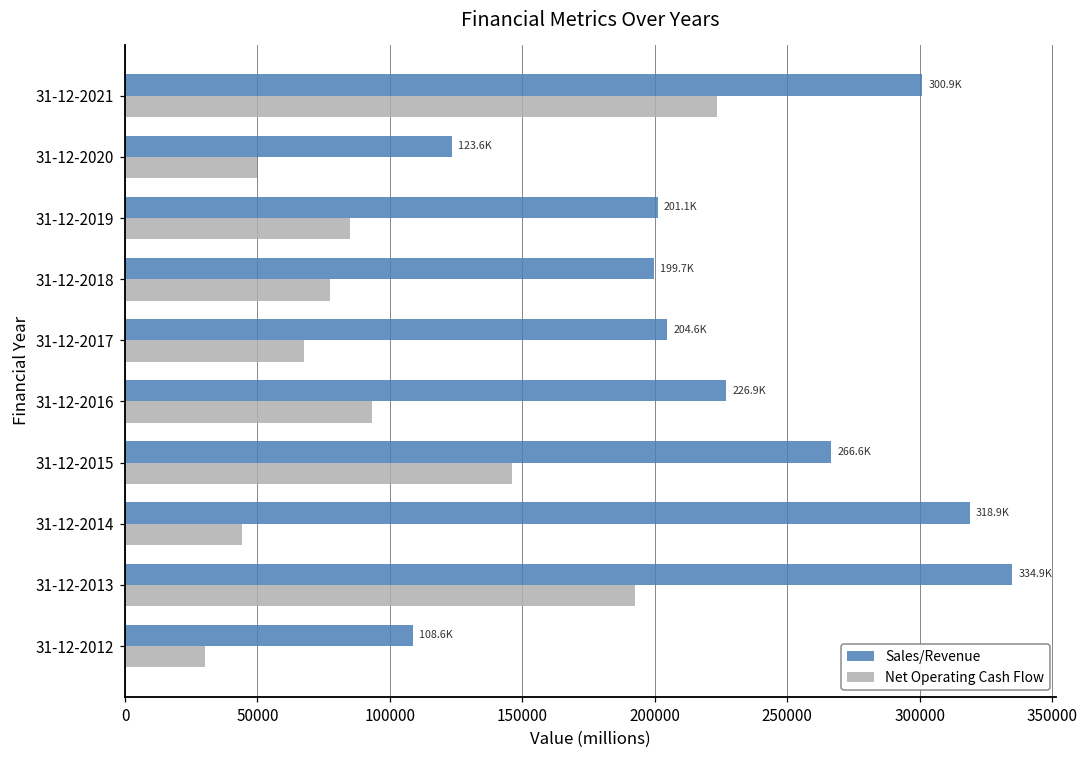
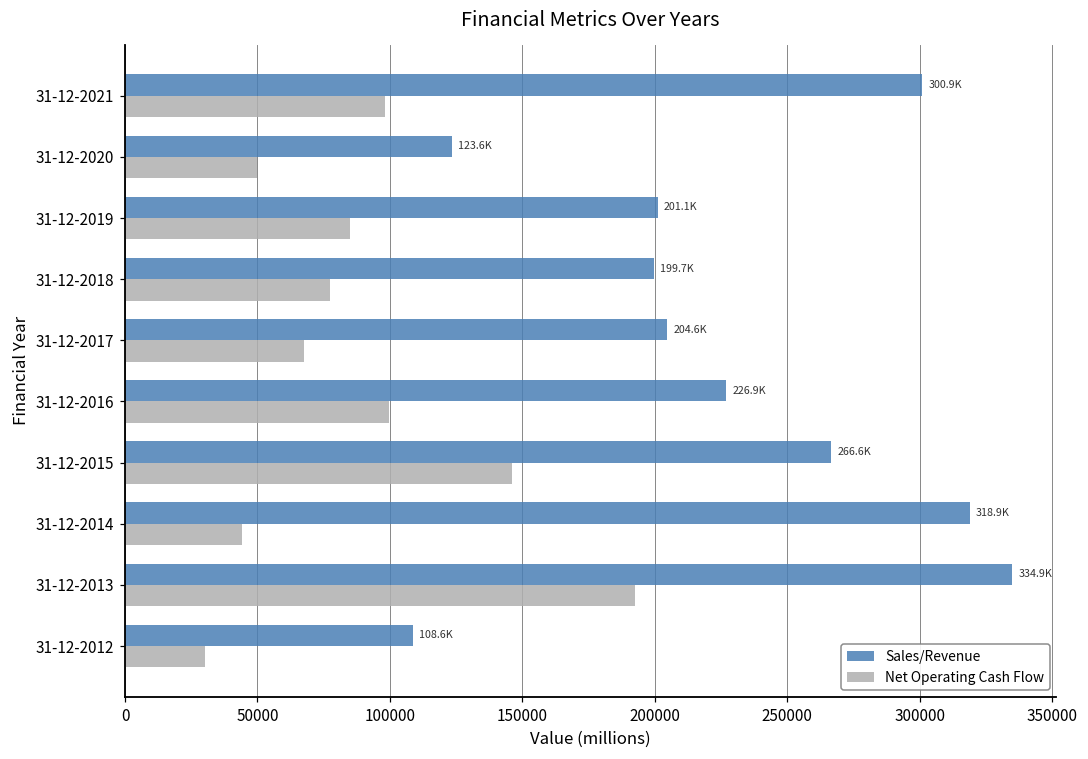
  {
    "Sales/Revenue": {
      "31-12-2021": "300.9K",
      "31-12-2020": "123.6K",
      "31-12-2019": "201.1K",
      "31-12-2018": "199.7K",
      "31-12-2017": "204.6K",
      "31-12-2016": "226.9K",
      "31-12-2015": "266.6K",
      "31-12-2014": "318.9K",
      "31-12-2013": "334.9K",
      "31-12-2012": "108.6K"
    },
    "Net Operating Cash Flow": {
-     "31-12-2021": "224000",
+     "31-12-2021": "98000",
      "31-12-2020": "50000",
      "31-12-2019": "85000",
      "31-12-2018": "77000",
      "31-12-2017": "67000",
-     "31-12-2016": "93000",
+     "31-12-2016": "100000",
      "31-12-2015": "146000",
      "31-12-2014": "44000",
      "31-12-2013": "192000",
      "31-12-2012": "30000"
    }
  }
